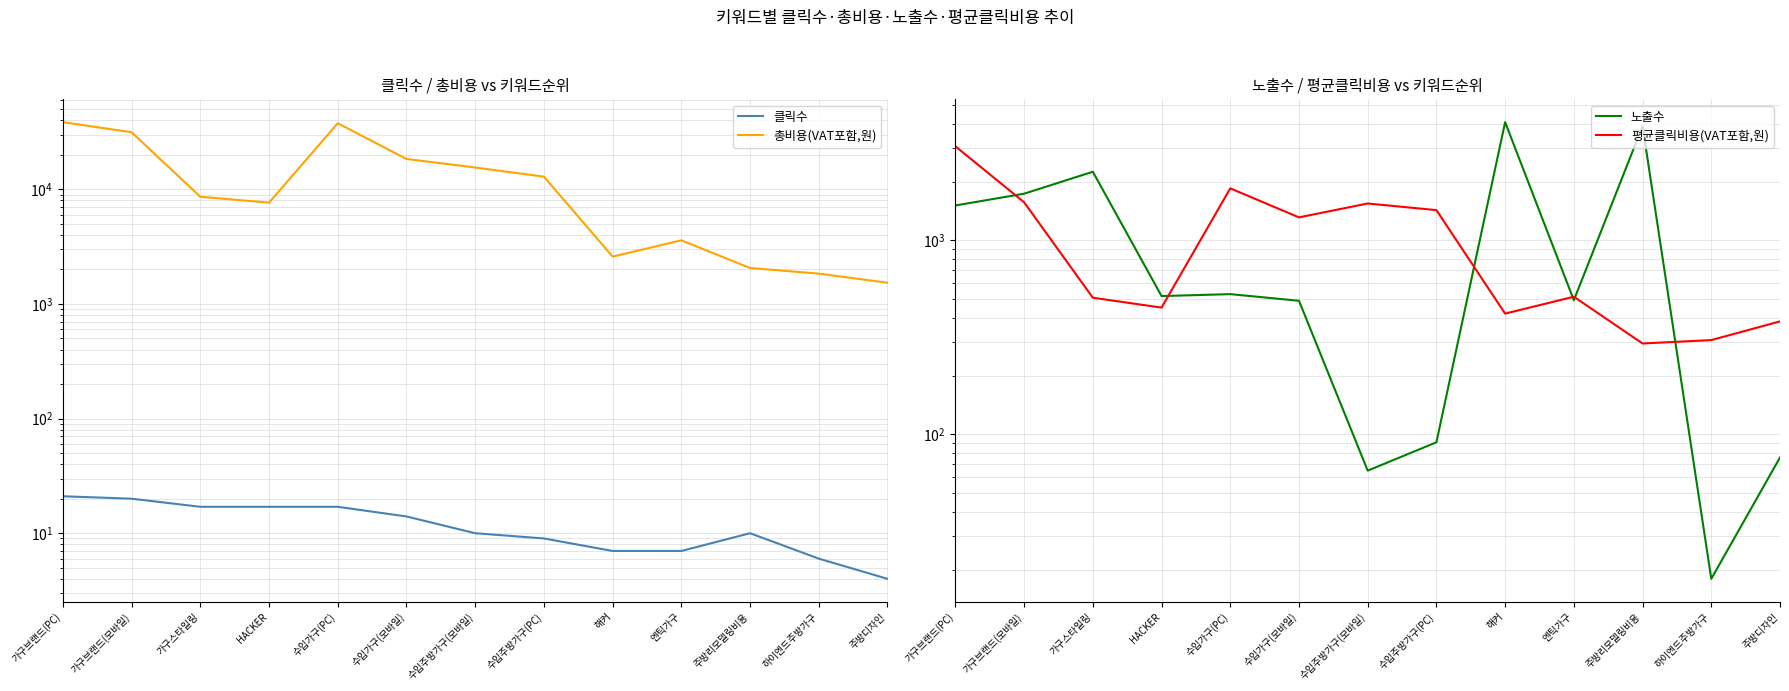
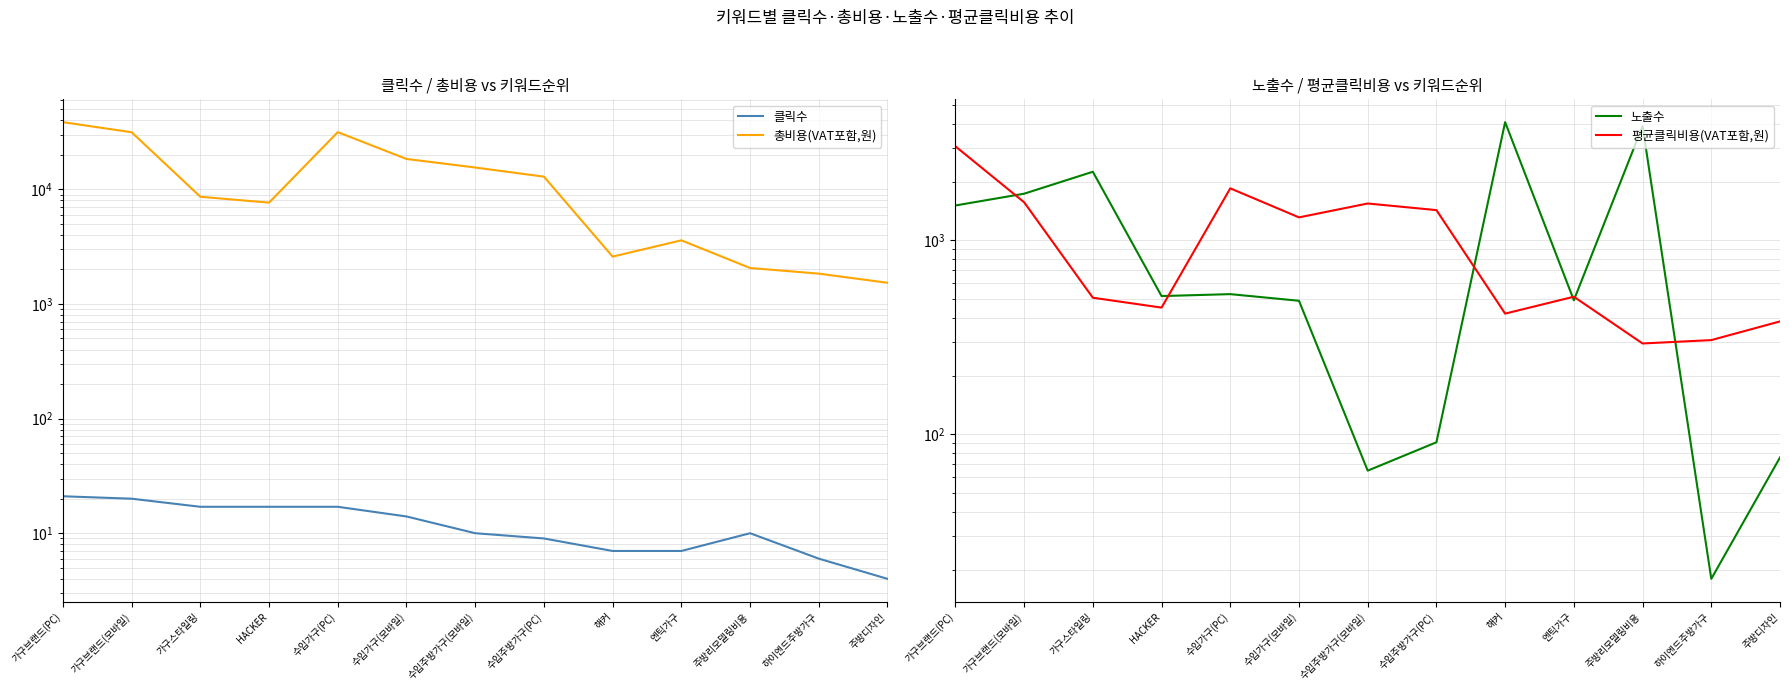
  {
    "클릭수 / 총비용 vs 키워드순위": {
      "클릭수": {
        "가구브랜드(PC)": 21,
        "가구브랜드(모바일)": 20,
        "가구스타일링": 17,
        "HACKER": 17,
        "수입가구(PC)": 17,
        "수입가구(모바일)": 14,
        "수입주방가구(모바일)": 10,
        "수입주방가구(PC)": 9,
        "해커": 7,
        "엔틱가구": 7,
        "주방리모델링비용": 10,
        "하이엔드주방가구": 6,
        "주방디자인": 4
      },
      "총비용(VAT포함,원)": {
        "가구브랜드(PC)": 38000,
        "가구브랜드(모바일)": 31000,
        "가구스타일링": 9000,
        "HACKER": 8000,
-       "수입가구(PC)": 38000,
+       "수입가구(PC)": 31000,
        "수입가구(모바일)": 18000,
        "수입주방가구(모바일)": 15000,
        "수입주방가구(PC)": 13000,
        "해커": 2600,
        "엔틱가구": 3600,
        "주방리모델링비용": 2100,
        "하이엔드주방가구": 1800,
        "주방디자인": 1500
      }
    },
    "노출수 / 평균클릭비용 vs 키워드순위": {
      "노출수": {
        "가구브랜드(PC)": 1500,
        "가구브랜드(모바일)": 1700,
        "가구스타일링": 2300,
        "HACKER": 520,
        "수입가구(PC)": 530,
        "수입가구(모바일)": 490,
        "수입주방가구(모바일)": 65,
        "수입주방가구(PC)": 90,
        "해커": 4100,
        "엔틱가구": 490,
        "하이엔드주방가구": 18,
        "주방디자인": 76
      },
      "평균클릭비용(VAT포함,원)": {
        "가구브랜드(PC)": 3100,
        "가구브랜드(모바일)": 1600,
        "가구스타일링": 510,
        "HACKER": 450,
        "수입가구(PC)": 1900,
        "수입가구(모바일)": 1300,
        "수입주방가구(모바일)": 1500,
        "수입주방가구(PC)": 1400,
        "해커": 420,
        "엔틱가구": 510,
        "주방리모델링비용": 290,
        "하이엔드주방가구": 310,
        "주방디자인": 380
      }
    }
  }
